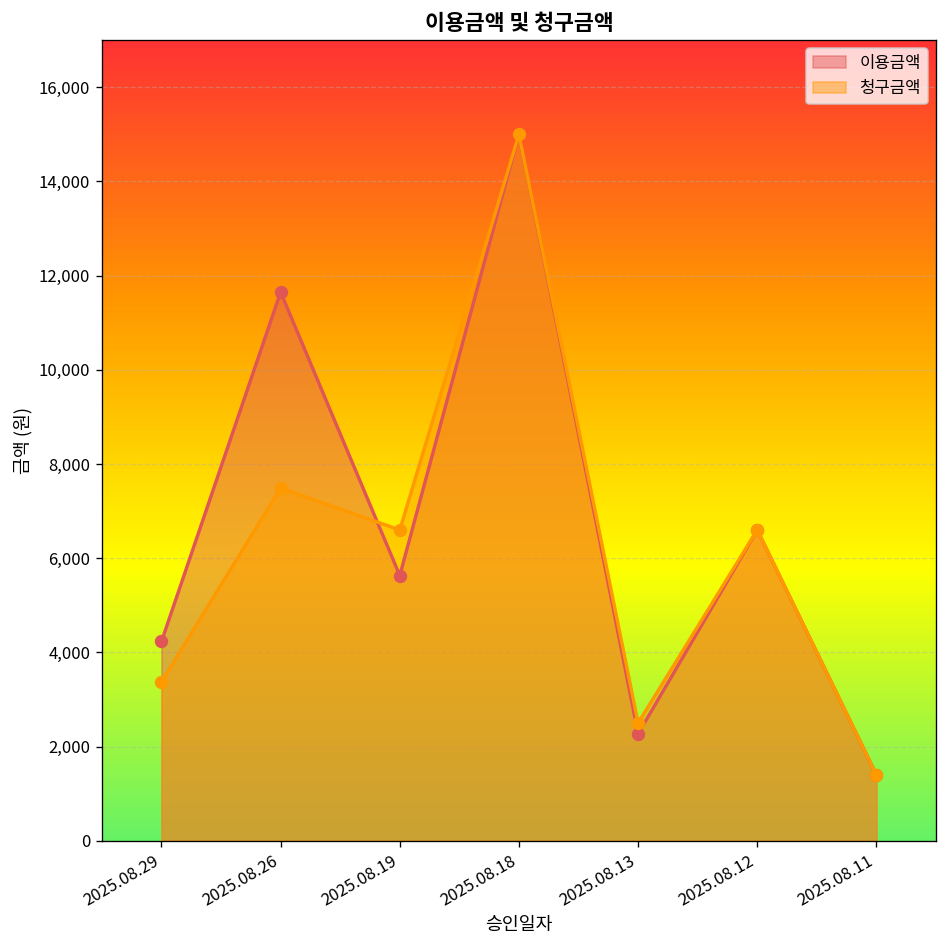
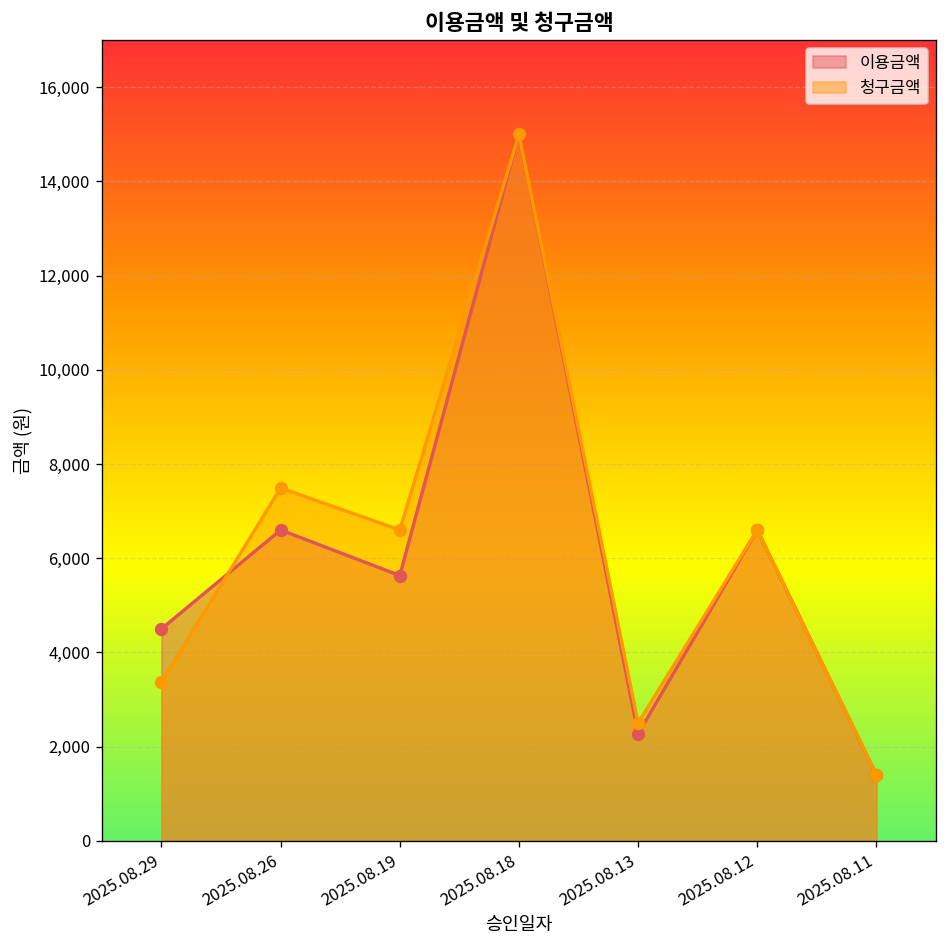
  {
    "이용금액": {
-     "2025.08.29": "4,200",
-     "2025.08.26": "11,600",
+     "2025.08.29": "4,500",
+     "2025.08.26": "6,600",
      "2025.08.19": "5,600",
      "2025.08.13": "2,300"
    },
    "청구금액": {
      "2025.08.29": "3,400",
      "2025.08.26": "7,500",
      "2025.08.19": "6,600",
      "2025.08.13": "2,500"
    }
  }
